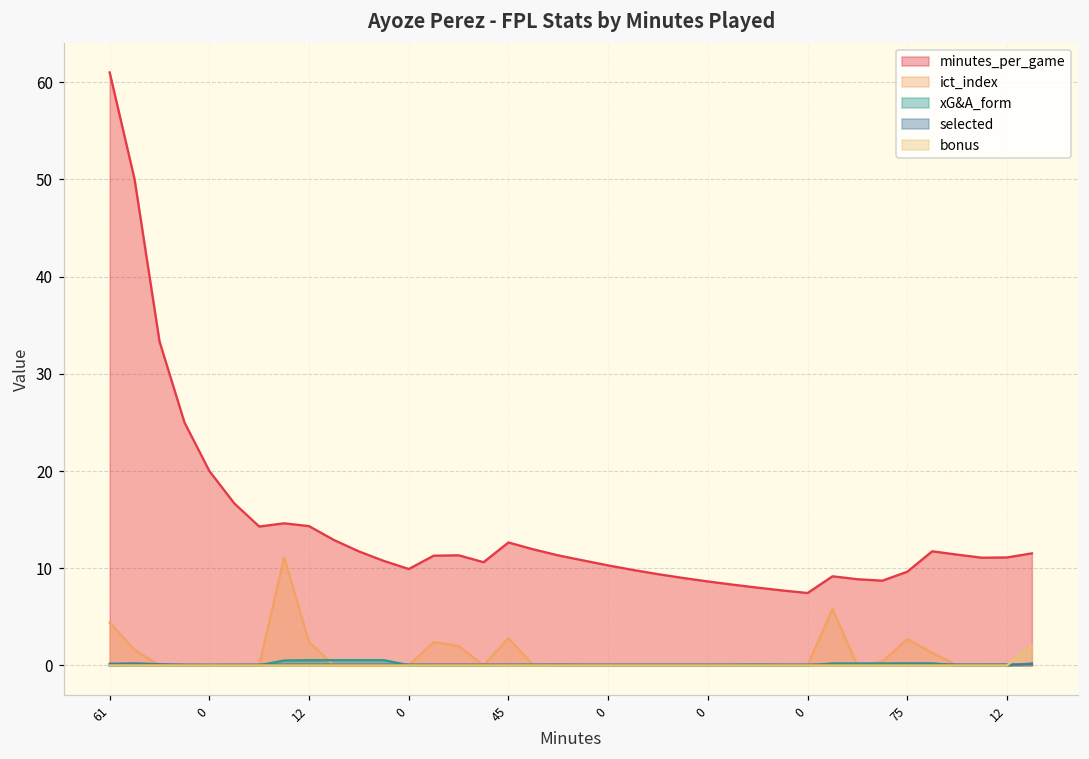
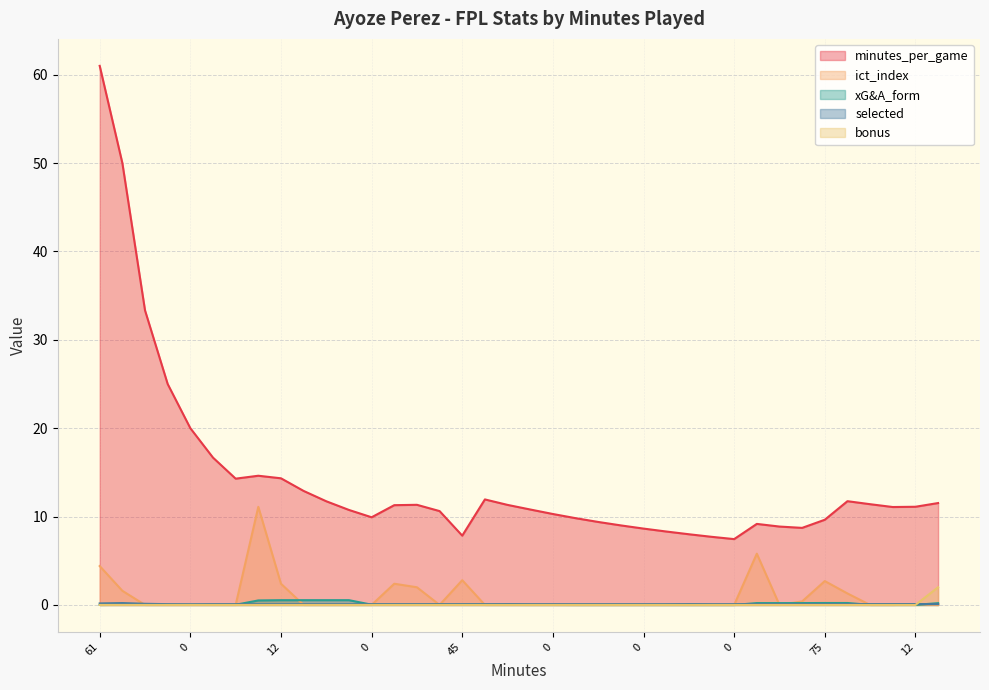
  {
    "minutes_per_game": {
      "61": 61,
-     "45": 13,
+     "45": 8,
      "75": 10
    }
  }
